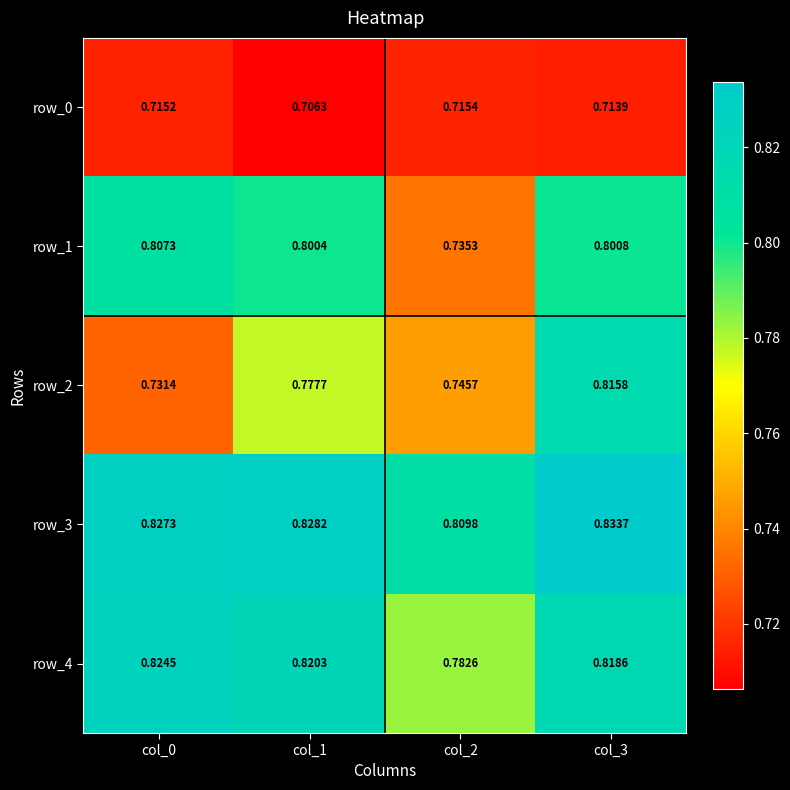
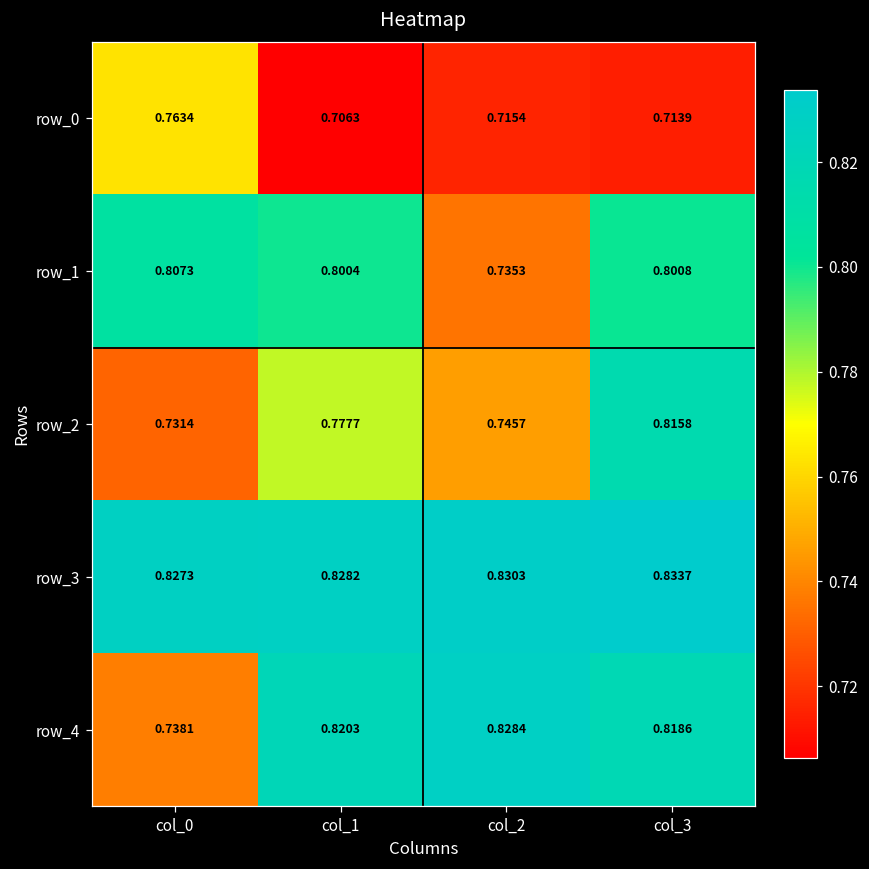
  {
    "row_0": {
-     "col_0": 0.7152,
+     "col_0": 0.7634,
      "col_1": 0.7063,
      "col_2": 0.7154,
      "col_3": 0.7139
    },
    "row_1": {
      "col_0": 0.8073,
      "col_1": 0.8004,
      "col_2": 0.7353,
      "col_3": 0.8008
    },
    "row_2": {
      "col_0": 0.7314,
      "col_1": 0.7777,
      "col_2": 0.7457,
      "col_3": 0.8158
    },
    "row_3": {
      "col_0": 0.8273,
      "col_1": 0.8282,
-     "col_2": 0.8098,
+     "col_2": 0.8303,
      "col_3": 0.8337
    },
    "row_4": {
-     "col_0": 0.8245,
+     "col_0": 0.7381,
      "col_1": 0.8203,
-     "col_2": 0.7826,
+     "col_2": 0.8284,
      "col_3": 0.8186
    }
  }
